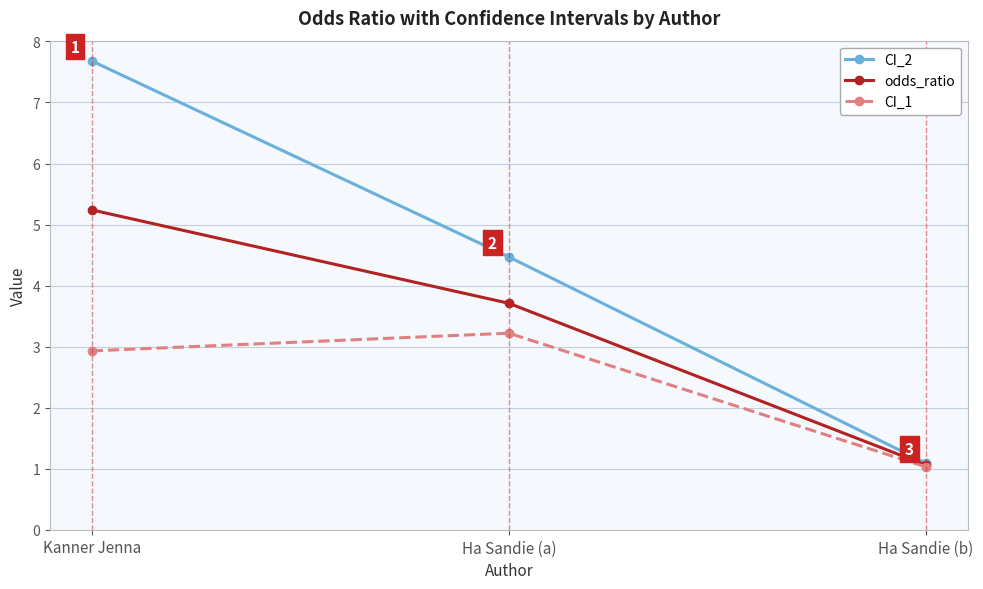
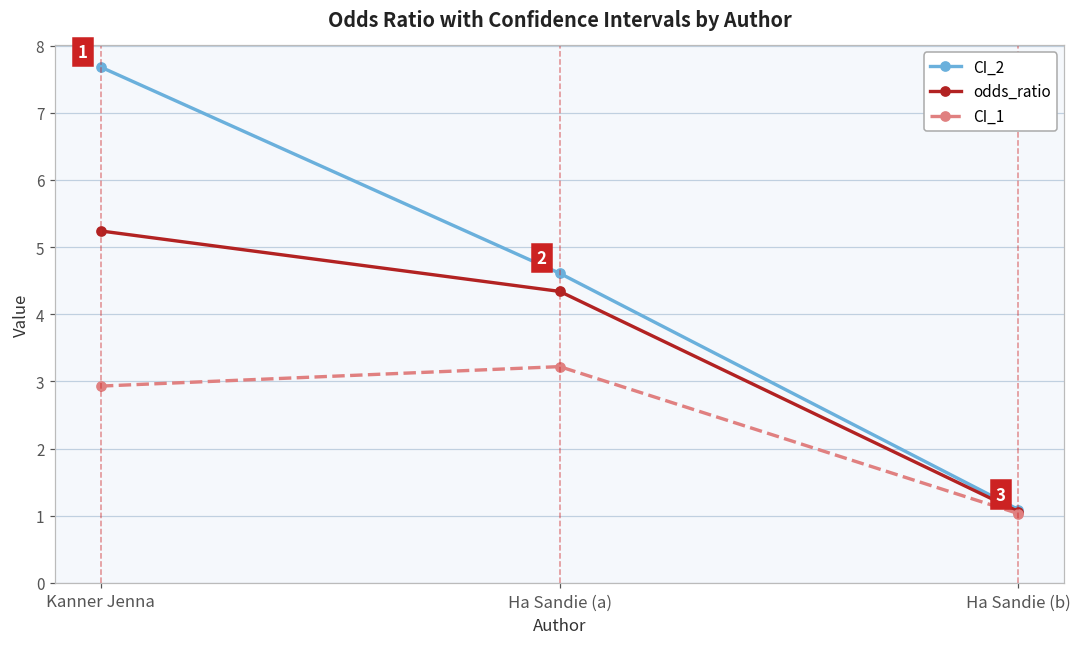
  {
    "CI_2": {
-     "Ha Sandie (a)": 4.5
+     "Ha Sandie (a)": 4.6
    },
    "odds_ratio": {
      "Kanner Jenna": 5.2,
-     "Ha Sandie (a)": 3.7
+     "Ha Sandie (a)": 4.3
    },
    "CI_1": {
      "Kanner Jenna": 2.9,
      "Ha Sandie (a)": 3.2
    }
  }
